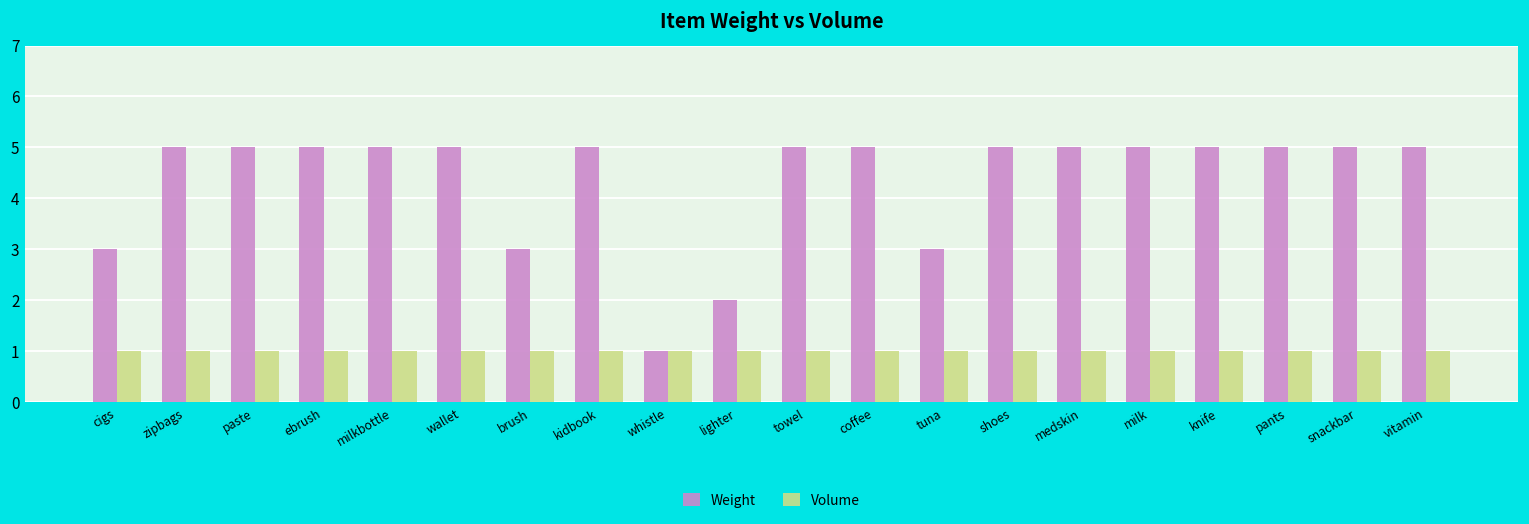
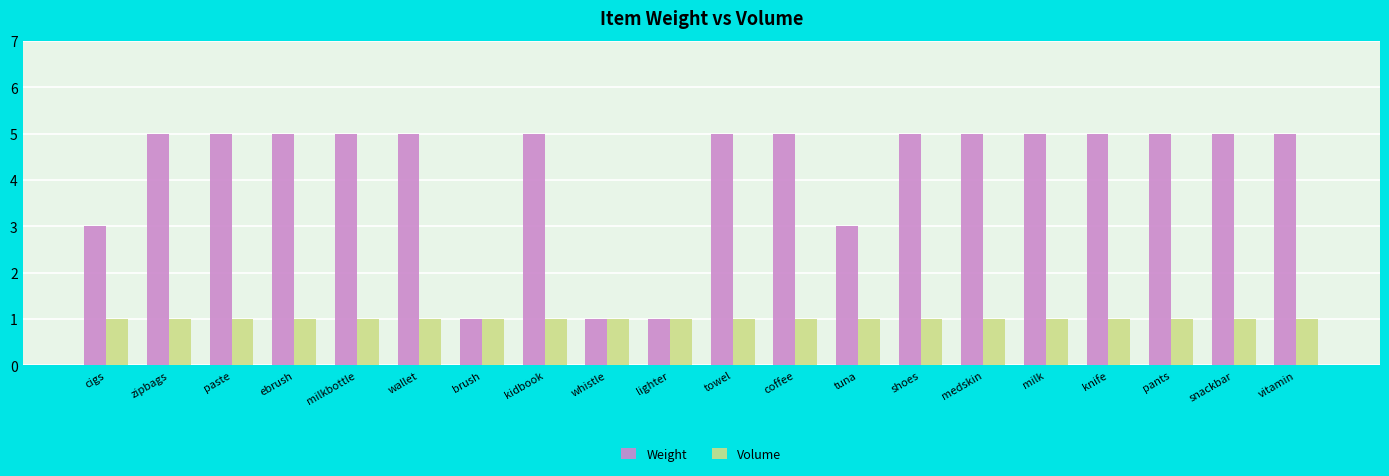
  {
    "Weight": {
      "cigs": 3,
      "zipbags": 5,
      "paste": 5,
      "ebrush": 5,
      "milkbottle": 5,
      "wallet": 5,
-     "brush": 3,
+     "brush": 1,
      "kidbook": 5,
      "whistle": 1,
-     "lighter": 2,
+     "lighter": 1,
      "towel": 5,
      "coffee": 5,
      "tuna": 3,
      "shoes": 5,
      "medskin": 5,
      "milk": 5,
      "knife": 5,
      "pants": 5,
      "snackbar": 5,
      "vitamin": 5
    },
    "Volume": {
      "cigs": 1,
      "zipbags": 1,
      "paste": 1,
      "ebrush": 1,
      "milkbottle": 1,
      "wallet": 1,
      "brush": 1,
      "kidbook": 1,
      "whistle": 1,
      "lighter": 1,
      "towel": 1,
      "coffee": 1,
      "tuna": 1,
      "shoes": 1,
      "medskin": 1,
      "milk": 1,
      "knife": 1,
      "pants": 1,
      "snackbar": 1,
      "vitamin": 1
    }
  }
